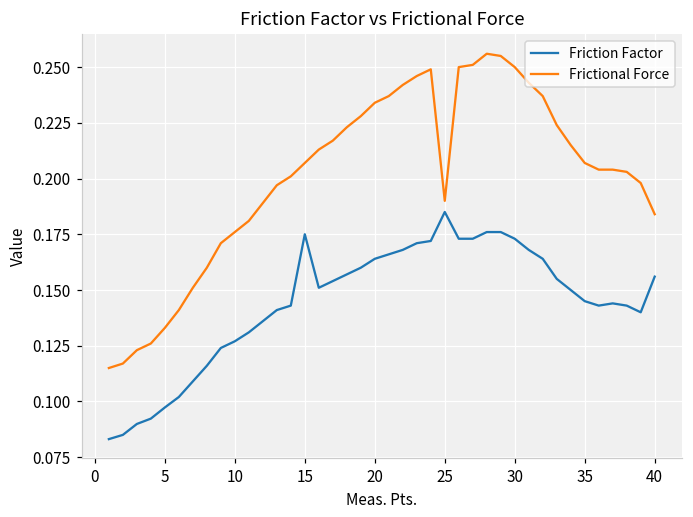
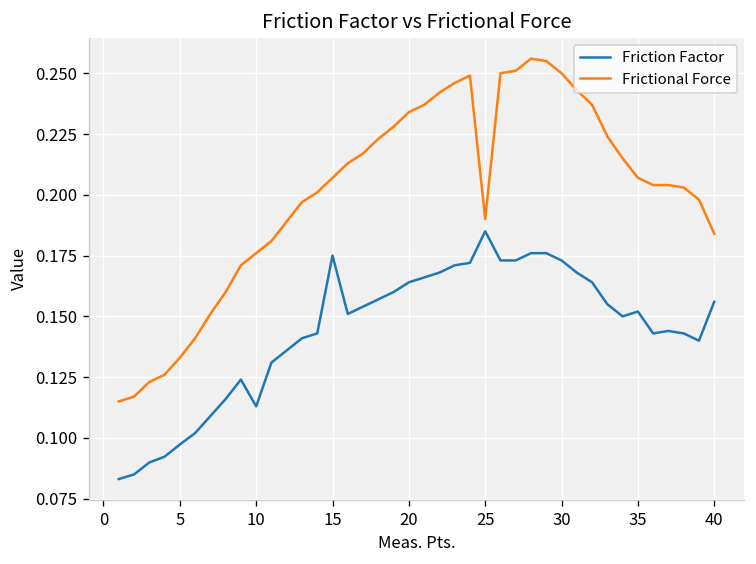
  {
    "Friction Factor": {
      "5": 0.097,
-     "10": 0.127,
+     "10": 0.113,
      "15": 0.175,
      "20": 0.164,
      "25": 0.185,
      "30": 0.173,
-     "35": 0.145,
+     "35": 0.152,
      "40": 0.156
    },
    "Frictional Force": {
      "5": 0.133,
      "10": 0.176,
      "15": 0.207,
      "20": 0.234,
      "25": 0.190,
      "30": 0.250,
      "35": 0.207,
      "40": 0.184
    }
  }
